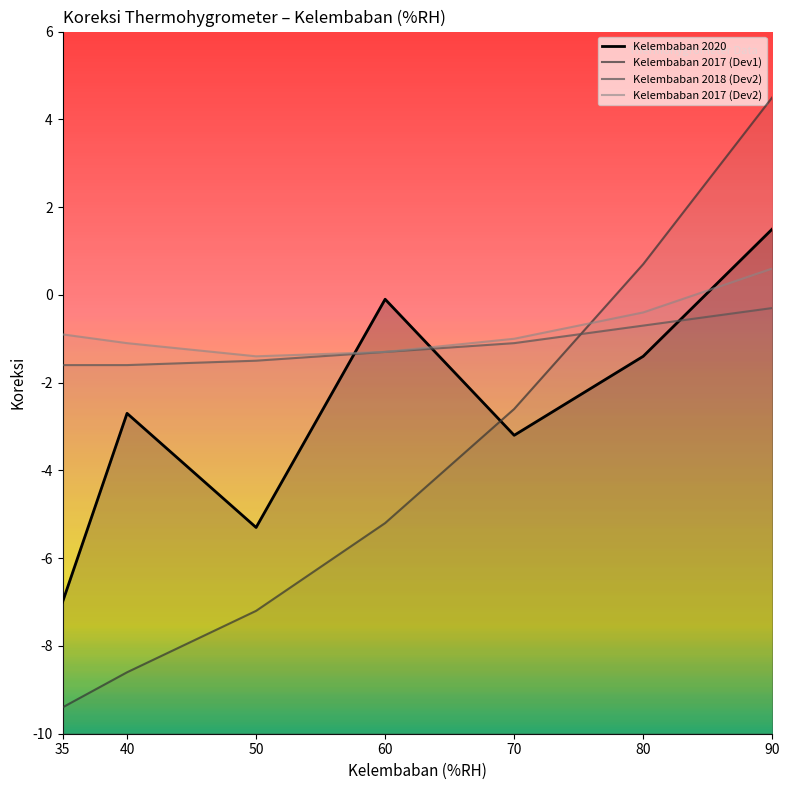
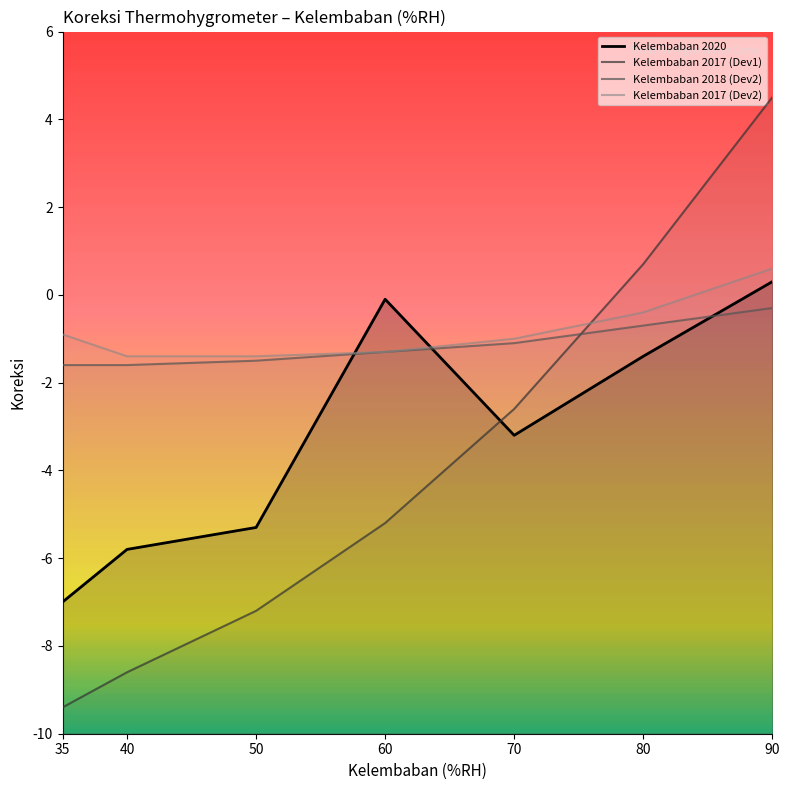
  {
    "Kelembaban 2020": {
      "35": -7.0,
-     "40": -2.7,
+     "40": -5.8,
      "50": -5.3,
      "60": -0.1,
      "70": -3.2,
      "80": -1.4,
-     "90": 1.5
+     "90": 0.3
    },
    "Kelembaban 2017 (Dev2)": {
      "35": -0.9,
-     "40": -1.1,
+     "40": -1.4,
      "50": -1.4,
      "70": -1.0,
      "80": -0.4,
      "90": 0.6
    }
  }
